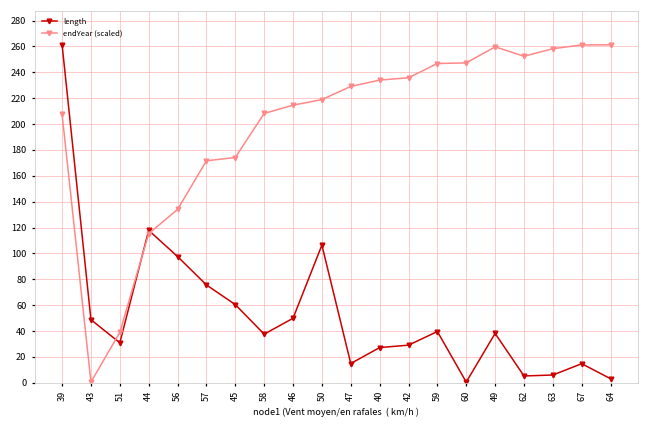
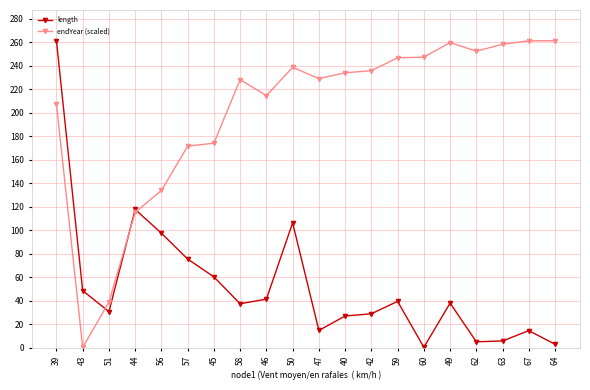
  {
    "length": {
      "39": 261,
      "43": 49,
      "51": 31,
      "44": 118,
      "56": 98,
      "57": 76,
      "45": 60,
      "58": 38,
-     "46": 50,
+     "46": 42,
      "50": 106,
      "47": 15,
      "40": 27,
      "42": 29,
      "59": 40,
      "60": 1,
      "49": 38,
      "62": 5,
      "63": 6,
      "67": 15,
      "64": 3
    },
    "endYear (scaled)": {
      "39": 207,
      "43": 1,
      "51": 39,
      "44": 115,
      "56": 134,
      "57": 172,
      "45": 174,
-     "58": 208,
+     "58": 228,
      "46": 215,
-     "50": 219,
+     "50": 239,
      "47": 229,
      "40": 234,
      "42": 236,
      "59": 247,
      "60": 247,
      "49": 260,
      "62": 252,
      "63": 258,
      "67": 261,
      "64": 261
    }
  }
